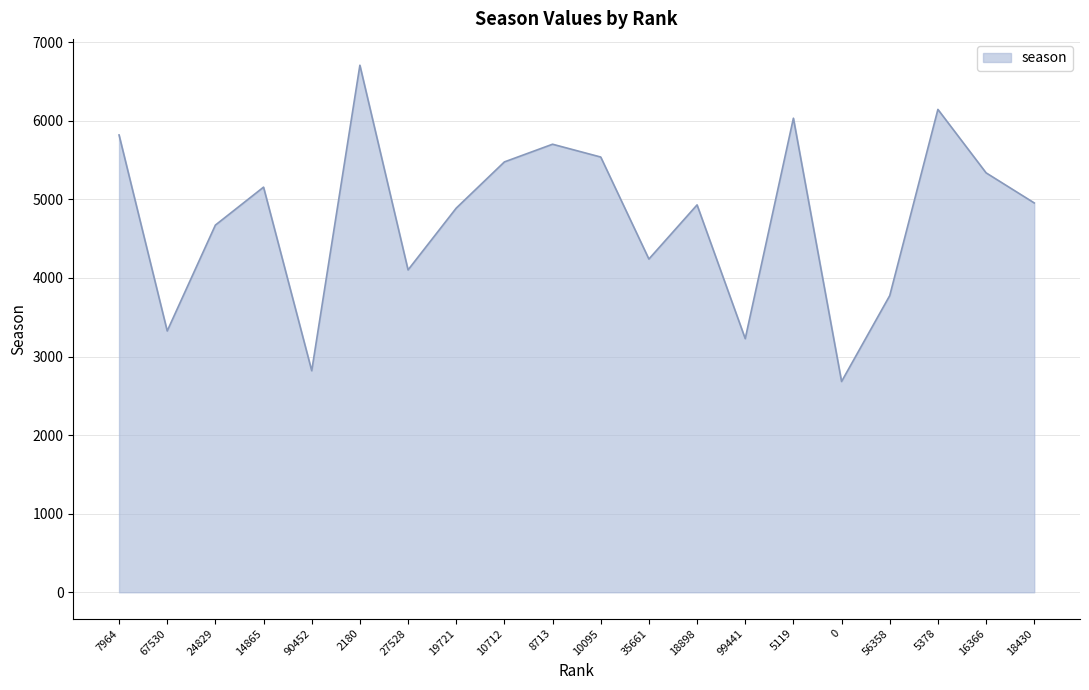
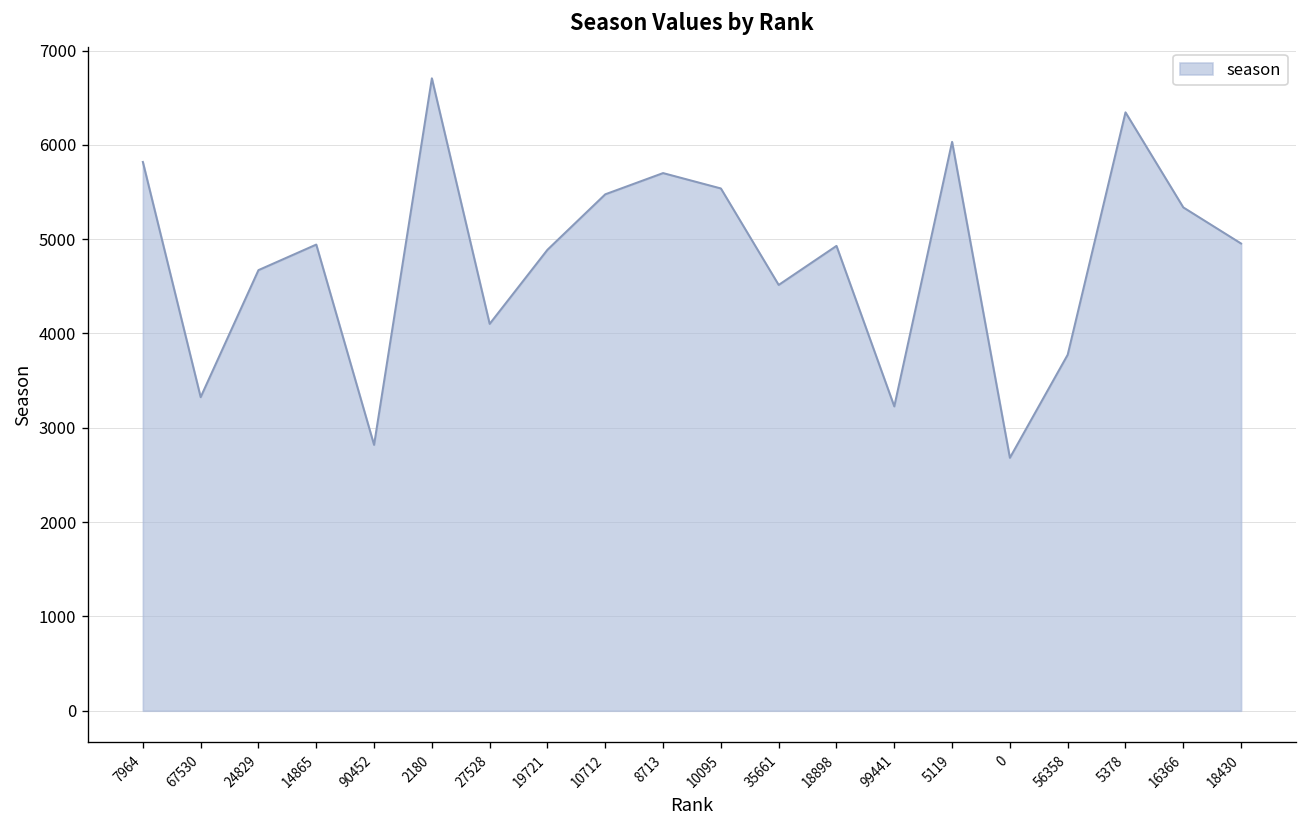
  {
    "7964": 5800,
    "67530": 3300,
    "24829": 4700,
-   "14865": 5200,
+   "14865": 4900,
    "90452": 2800,
    "2180": 6700,
    "27528": 4100,
    "19721": 4900,
    "10712": 5500,
    "8713": 5700,
    "10095": 5500,
-   "35661": 4200,
+   "35661": 4500,
    "18898": 4900,
    "99441": 3200,
    "5119": 6000,
    "0": 2700,
    "56358": 3800,
-   "5378": 6100,
+   "5378": 6300,
    "16366": 5300,
    "18430": 5000
  }
